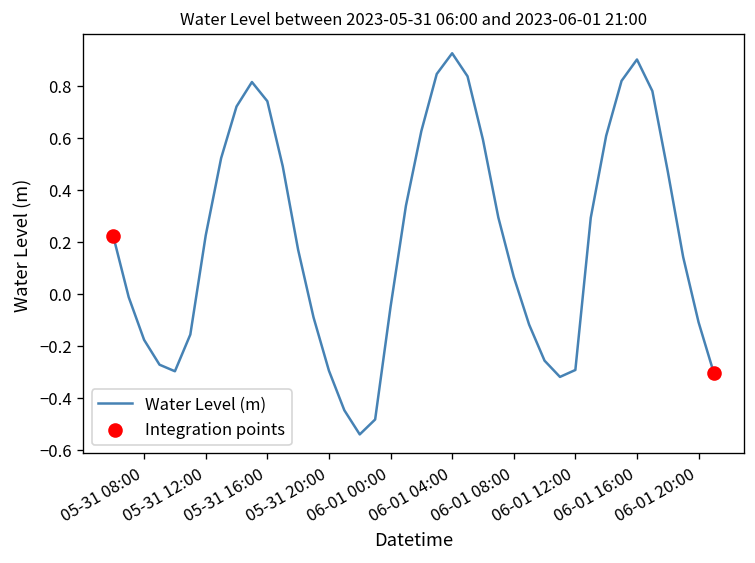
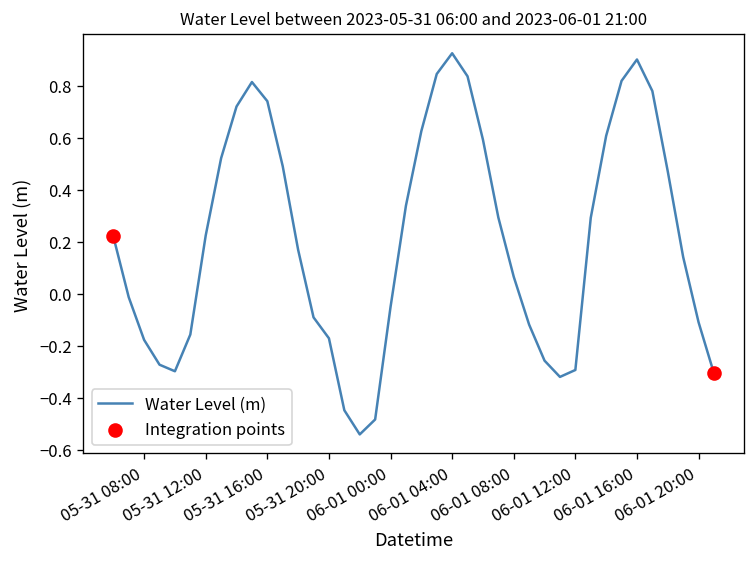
  {
    "Water Level (m)": {
      "05-31 08:00": -0.18,
      "05-31 12:00": 0.23,
      "05-31 16:00": 0.74,
-     "05-31 20:00": -0.30,
+     "05-31 20:00": -0.17,
      "06-01 00:00": -0.05,
      "06-01 04:00": 0.93,
      "06-01 08:00": 0.07,
      "06-01 12:00": -0.29,
      "06-01 16:00": 0.90,
      "06-01 20:00": -0.11
    }
  }
